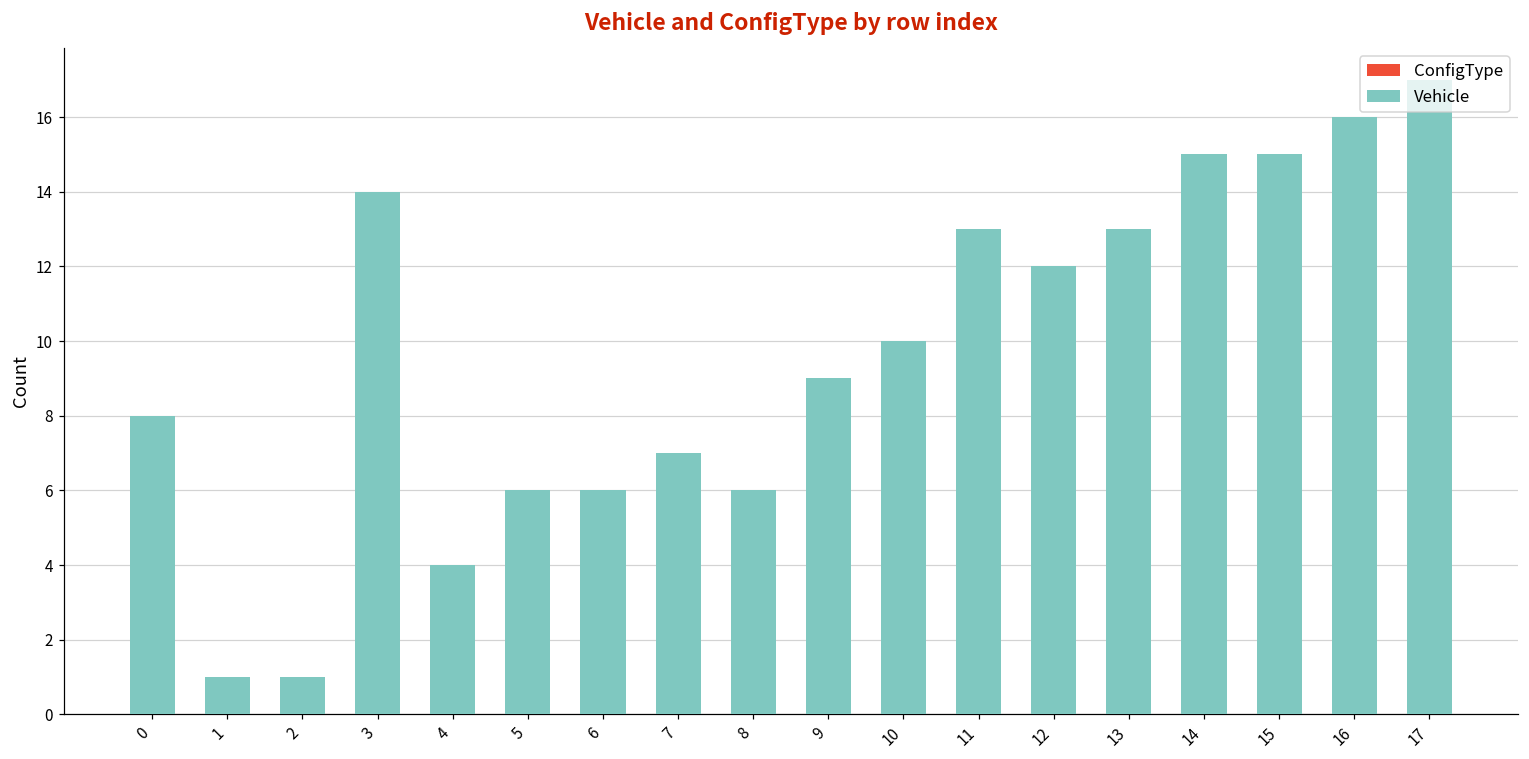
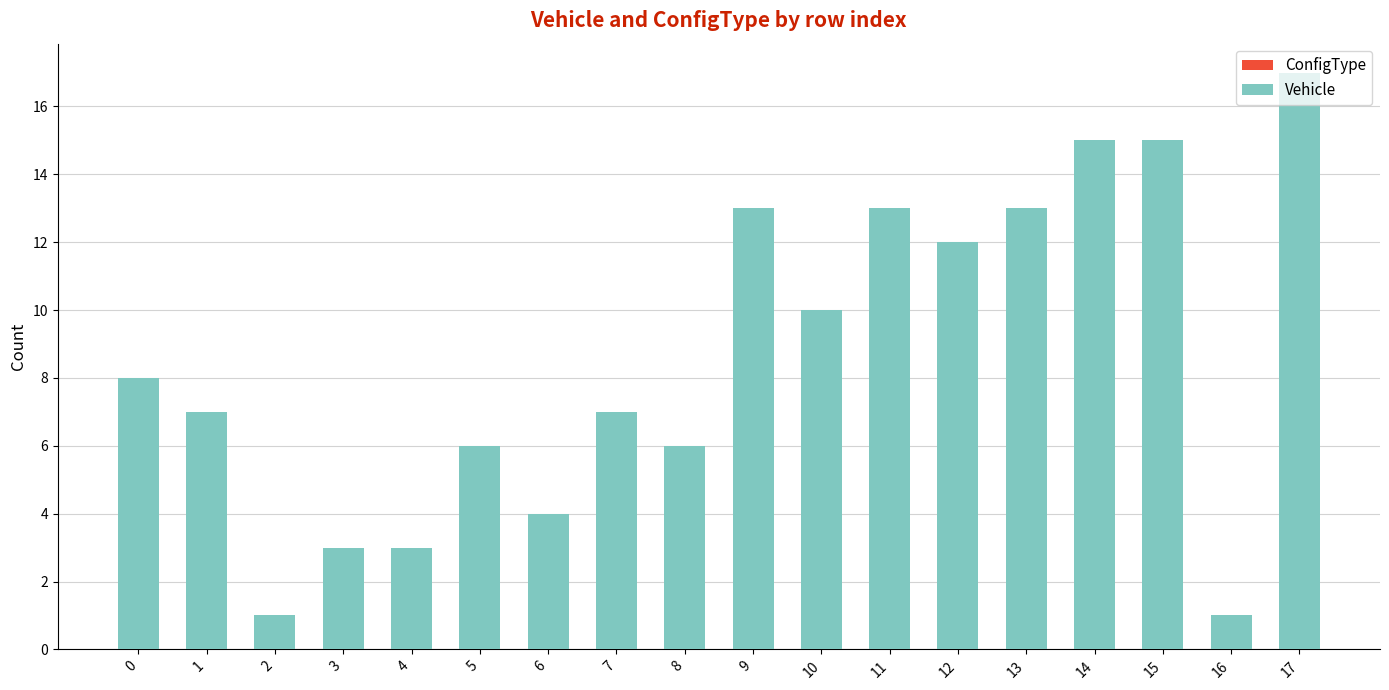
  {
    "ConfigType": {
      "0": 0,
      "1": 0,
      "2": 0,
      "3": 0,
      "4": 0,
      "5": 0,
      "6": 0,
      "7": 0,
      "8": 0,
      "9": 0,
      "10": 0,
      "11": 0,
      "12": 0,
      "13": 0,
      "14": 0,
      "15": 0,
      "16": 0,
      "17": 0
    },
    "Vehicle": {
      "0": 8,
-     "1": 1,
+     "1": 7,
      "2": 1,
-     "3": 14,
-     "4": 4,
+     "3": 3,
+     "4": 3,
      "5": 6,
-     "6": 6,
+     "6": 4,
      "7": 7,
      "8": 6,
-     "9": 9,
+     "9": 13,
      "10": 10,
      "11": 13,
      "12": 12,
      "13": 13,
      "14": 15,
      "15": 15,
-     "16": 16
+     "16": 1
    }
  }
